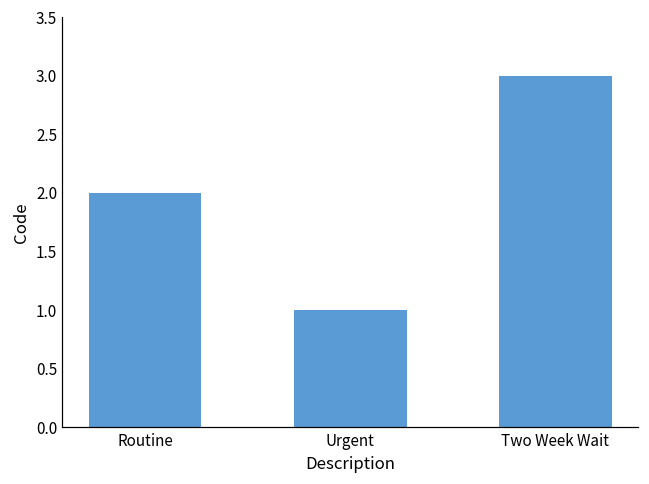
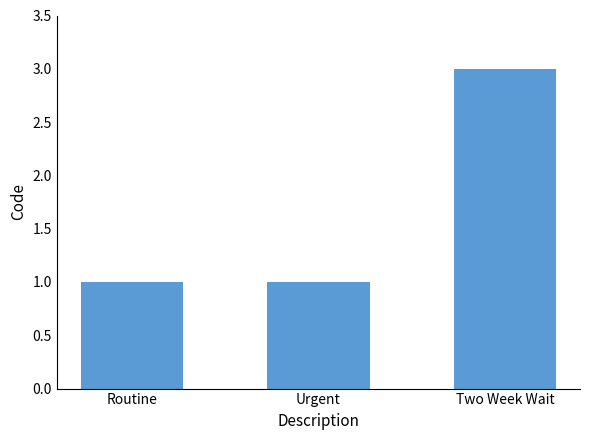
  {
-   "Routine": 2,
+   "Routine": 1,
    "Urgent": 1,
    "Two Week Wait": 3
  }
